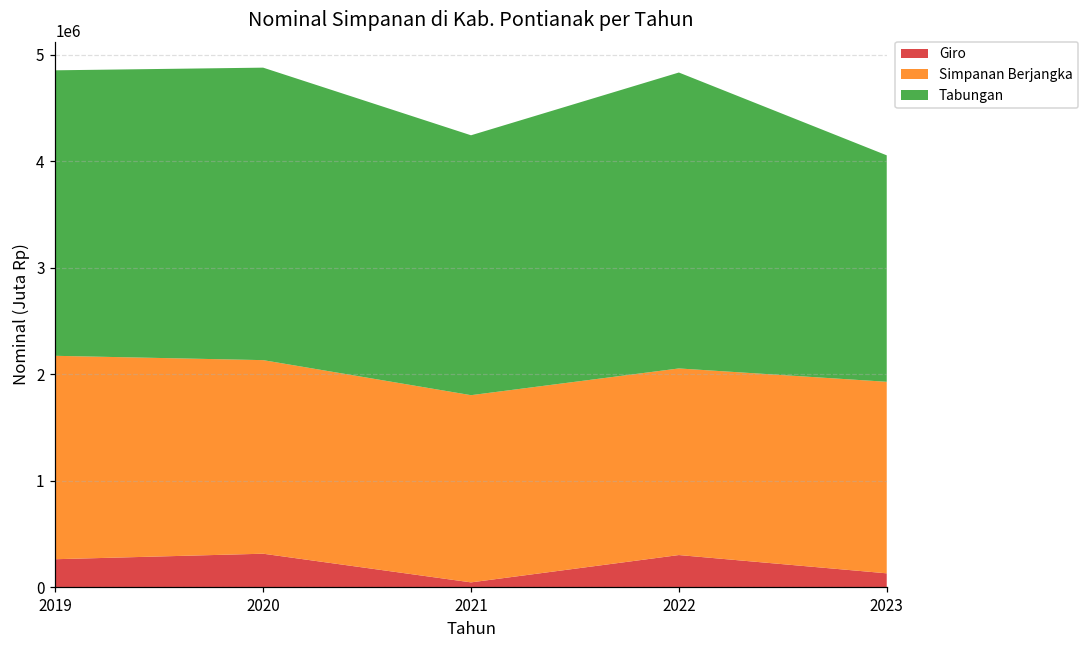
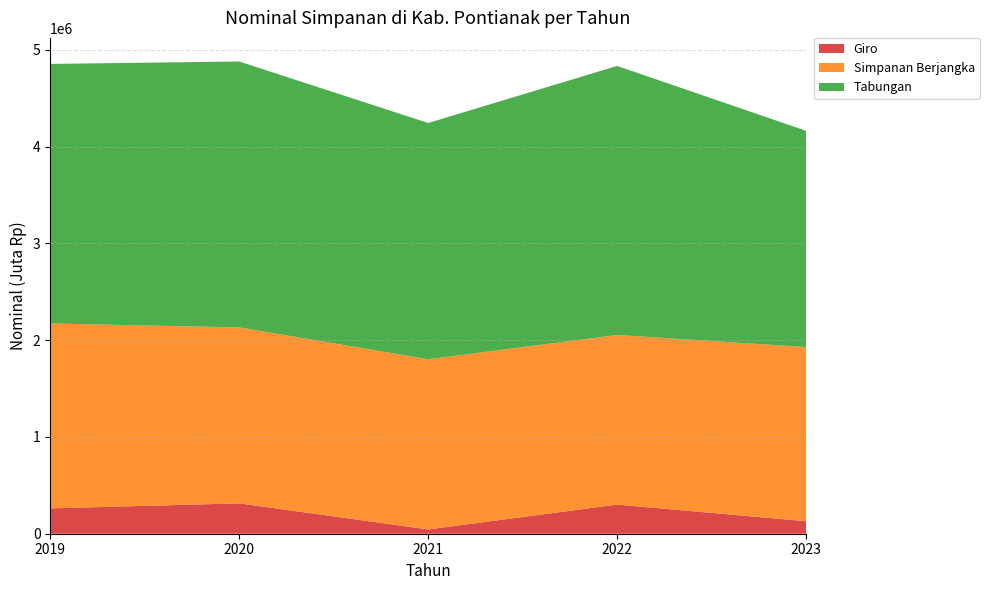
  {
    "Giro": {
      "2019": 300000,
      "2020": 300000,
      "2021": 0,
      "2022": 300000,
      "2023": 100000
    },
    "Simpanan Berjangka": {
      "2019": 1900000,
      "2020": 1800000,
      "2021": 1800000,
      "2022": 1800000,
      "2023": 1800000
    },
    "Tabungan": {
      "2019": 2700000,
      "2020": 2700000,
      "2021": 2400000,
      "2022": 2800000,
-     "2023": 2100000
+     "2023": 2200000
    }
  }
